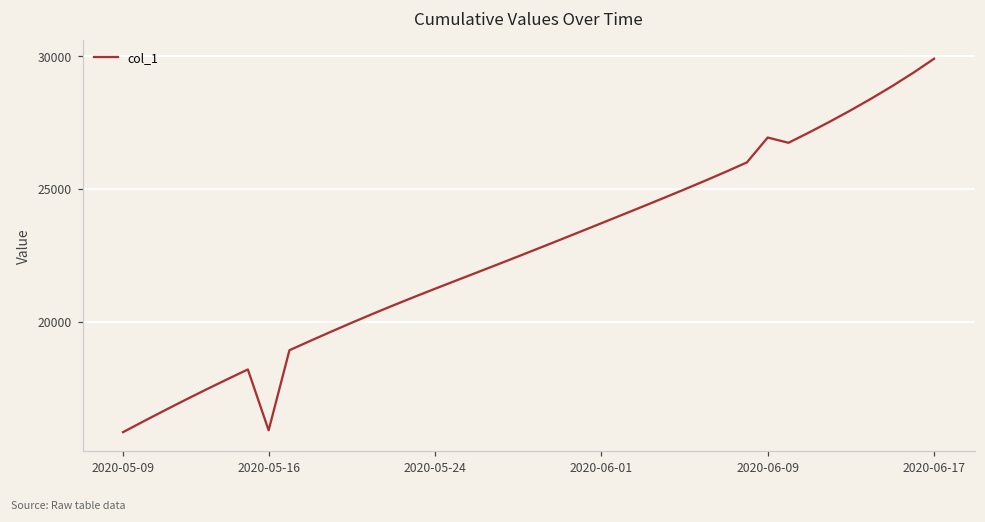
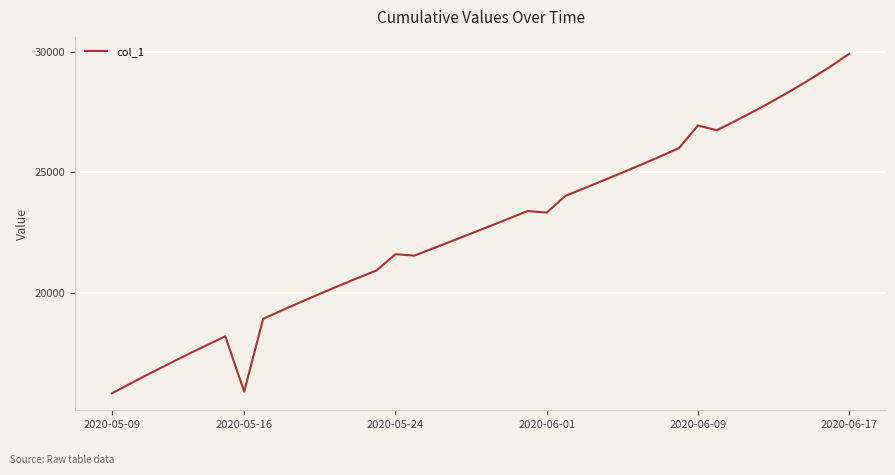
  {
    "2020-05-09": 15800,
    "2020-05-16": 15900,
-   "2020-05-24": 21200,
-   "2020-06-01": 23700,
+   "2020-05-24": 21600,
+   "2020-06-01": 23300,
    "2020-06-09": 26900,
    "2020-06-17": 29900
  }
